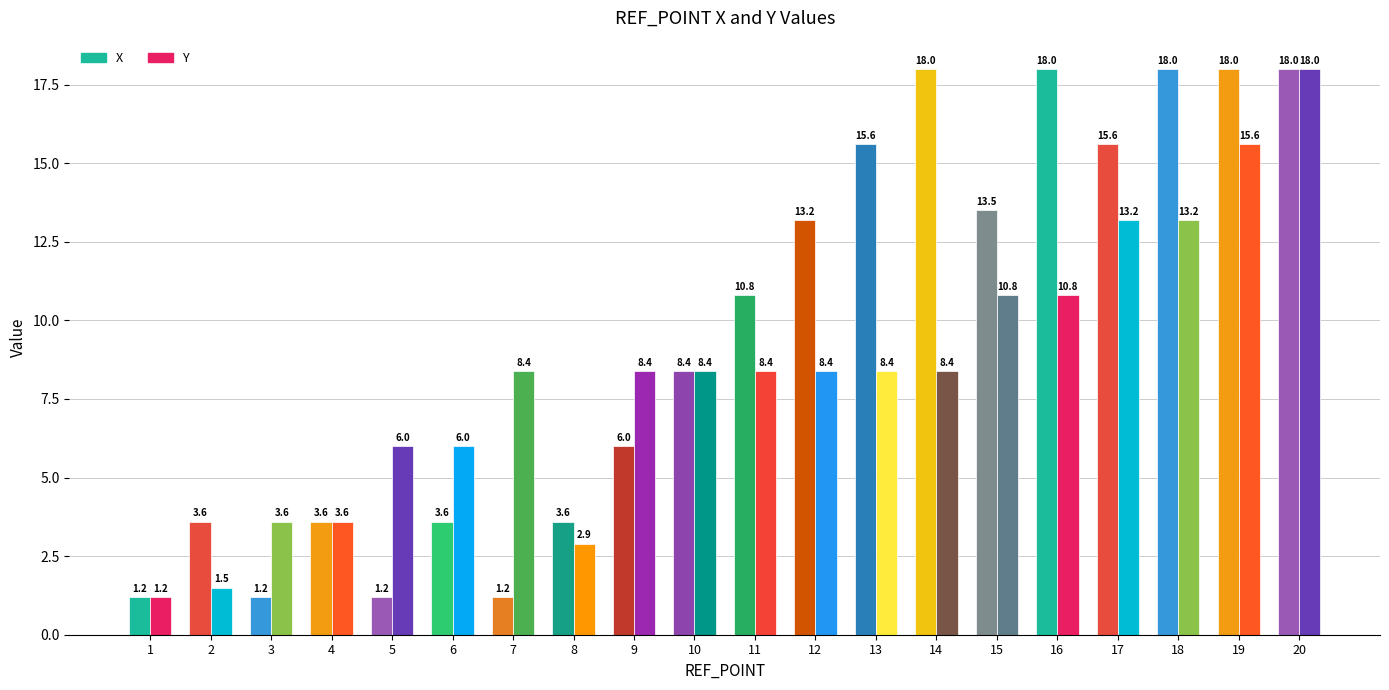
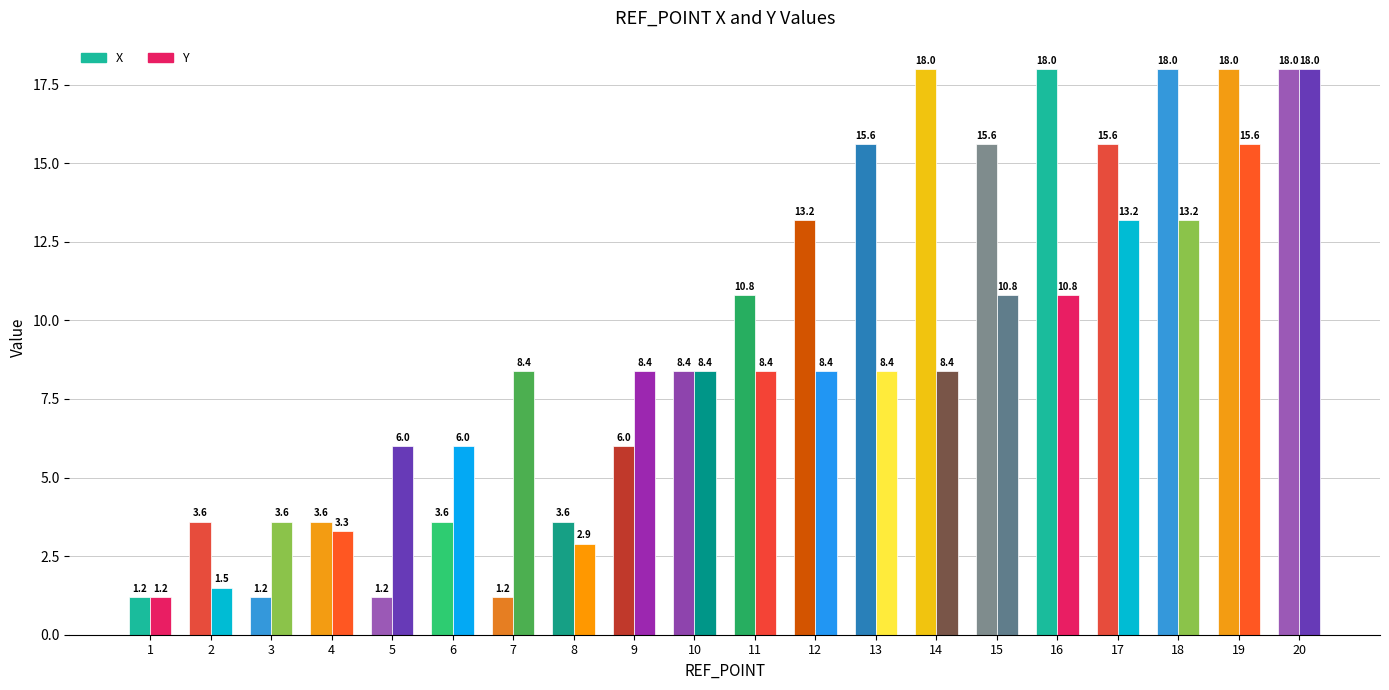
  {
    "X": {
      "1": 1.2,
      "2": 3.6,
      "3": 1.2,
      "4": 3.6,
      "5": 1.2,
      "6": 3.6,
      "7": 1.2,
      "8": 3.6,
      "9": 6.0,
      "10": 8.4,
      "11": 10.8,
      "12": 13.2,
      "13": 15.6,
      "14": 18.0,
-     "15": 13.5,
+     "15": 15.6,
      "16": 18.0,
      "17": 15.6,
      "18": 18.0,
      "19": 18.0,
      "20": 18.0
    },
    "Y": {
      "1": 1.2,
      "2": 1.5,
      "3": 3.6,
-     "4": 3.6,
+     "4": 3.3,
      "5": 6.0,
      "6": 6.0,
      "7": 8.4,
      "8": 2.9,
      "9": 8.4,
      "10": 8.4,
      "11": 8.4,
      "12": 8.4,
      "13": 8.4,
      "14": 8.4,
      "15": 10.8,
      "16": 10.8,
      "17": 13.2,
      "18": 13.2,
      "19": 15.6,
      "20": 18.0
    }
  }
